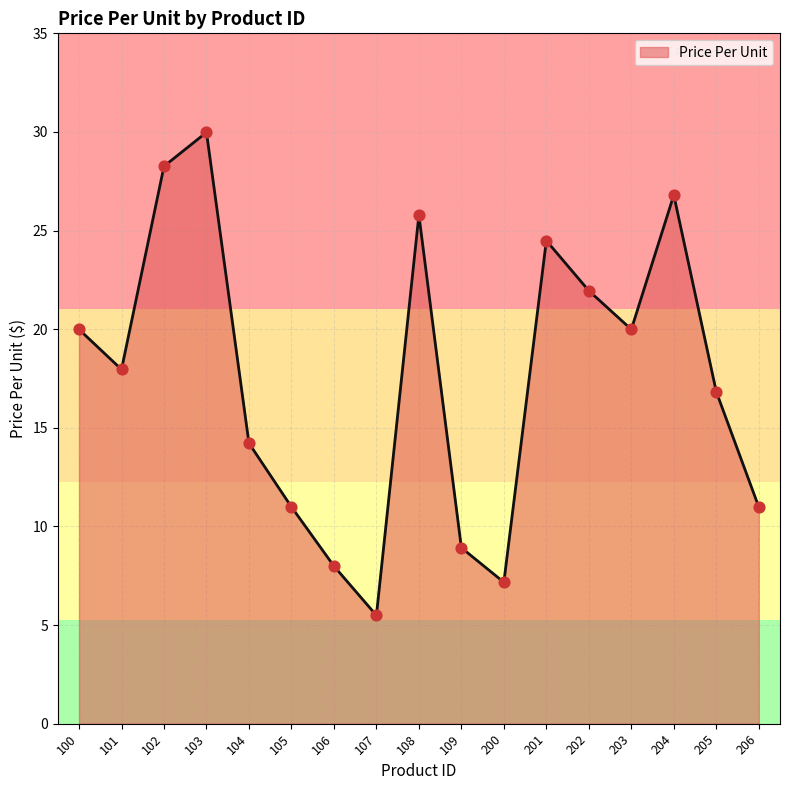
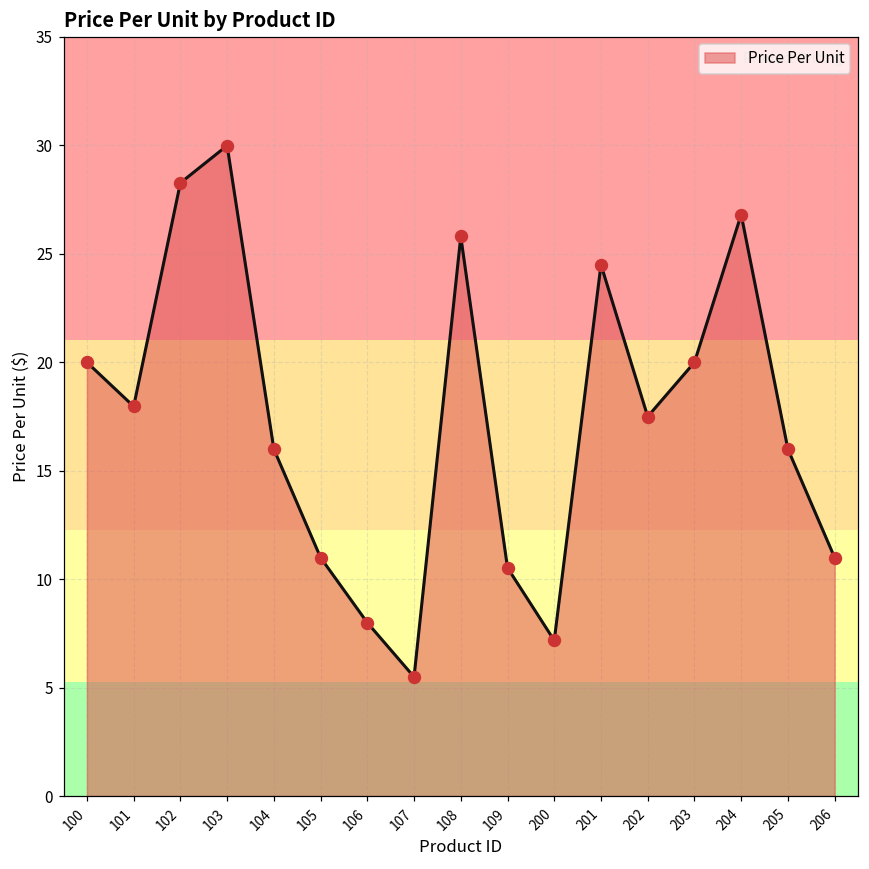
  {
    "100": 20.0,
    "101": 18.0,
    "102": 28.3,
    "103": 30.0,
-   "104": 14.2,
+   "104": 16.0,
    "105": 11.0,
    "106": 8.0,
    "107": 5.5,
    "108": 25.8,
-   "109": 8.9,
+   "109": 10.5,
    "200": 7.2,
    "201": 24.5,
-   "202": 22.0,
+   "202": 17.5,
    "203": 20.0,
    "204": 26.8,
-   "205": 16.8,
+   "205": 16.0,
    "206": 11.0
  }
